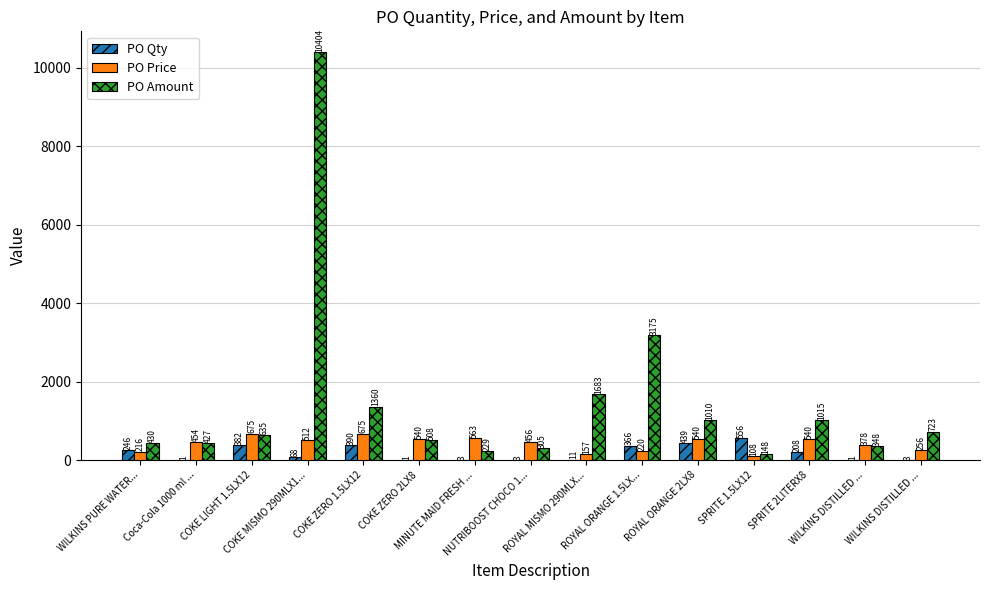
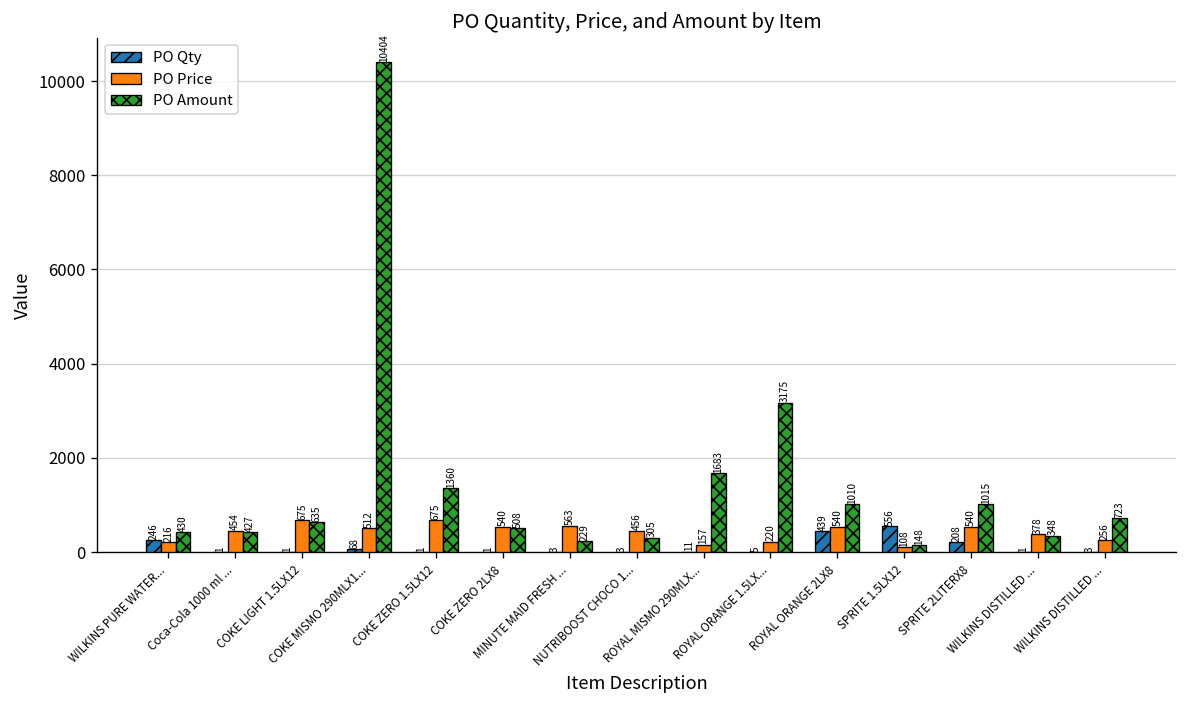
  {
    "PO Qty": {
      "WILKINS PURE WATER...": 246,
      "Coca-Cola 1000 ml ...": 1,
-     "COKE LIGHT 1.5LX12": 382,
+     "COKE LIGHT 1.5LX12": 1,
      "COKE MISMO 290MLX1...": 68,
-     "COKE ZERO 1.5LX12": 390,
+     "COKE ZERO 1.5LX12": 1,
      "COKE ZERO 2LX8": 1,
      "MINUTE MAID FRESH ...": 3,
      "NUTRIBOOST CHOCO 1...": 3,
      "ROYAL MISMO 290MLX...": 11,
-     "ROYAL ORANGE 1.5LX...": 366,
+     "ROYAL ORANGE 1.5LX...": 5,
      "ROYAL ORANGE 2LX8": 439,
      "SPRITE 1.5LX12": 556,
      "SPRITE 2LITERX8": 208
    },
    "PO Price": {
      "WILKINS PURE WATER...": 216,
      "Coca-Cola 1000 ml ...": 454,
      "COKE LIGHT 1.5LX12": 675,
      "COKE MISMO 290MLX1...": 512,
      "COKE ZERO 1.5LX12": 675,
      "COKE ZERO 2LX8": 540,
      "MINUTE MAID FRESH ...": 563,
      "NUTRIBOOST CHOCO 1...": 456,
      "ROYAL MISMO 290MLX...": 157,
      "ROYAL ORANGE 1.5LX...": 220,
      "ROYAL ORANGE 2LX8": 540,
      "SPRITE 1.5LX12": 108,
      "SPRITE 2LITERX8": 540
    },
    "PO Amount": {
      "WILKINS PURE WATER...": 430,
      "Coca-Cola 1000 ml ...": 427,
      "COKE LIGHT 1.5LX12": 635,
      "COKE MISMO 290MLX1...": 10404,
      "COKE ZERO 1.5LX12": 1360,
      "COKE ZERO 2LX8": 508,
      "MINUTE MAID FRESH ...": 229,
      "NUTRIBOOST CHOCO 1...": 305,
      "ROYAL MISMO 290MLX...": 1683,
      "ROYAL ORANGE 1.5LX...": 3175,
      "ROYAL ORANGE 2LX8": 1010,
      "SPRITE 1.5LX12": 148,
      "SPRITE 2LITERX8": 1015
    }
  }
